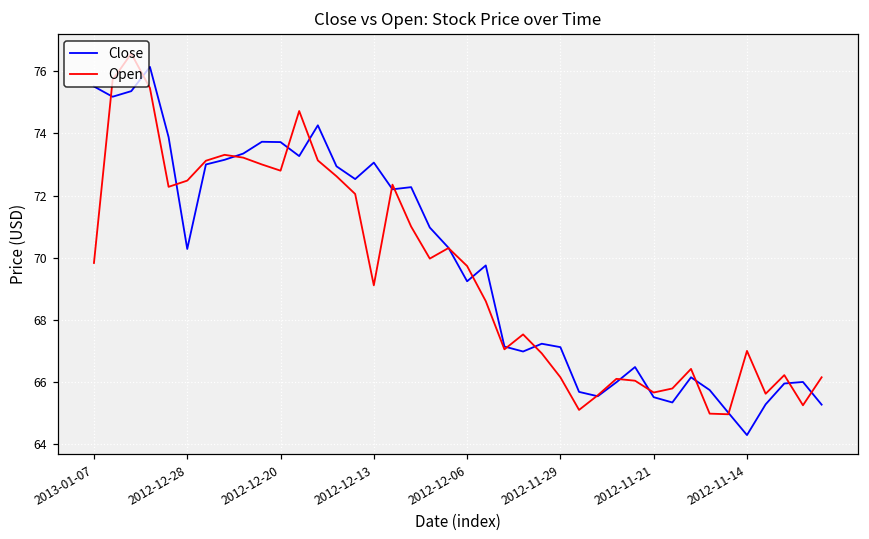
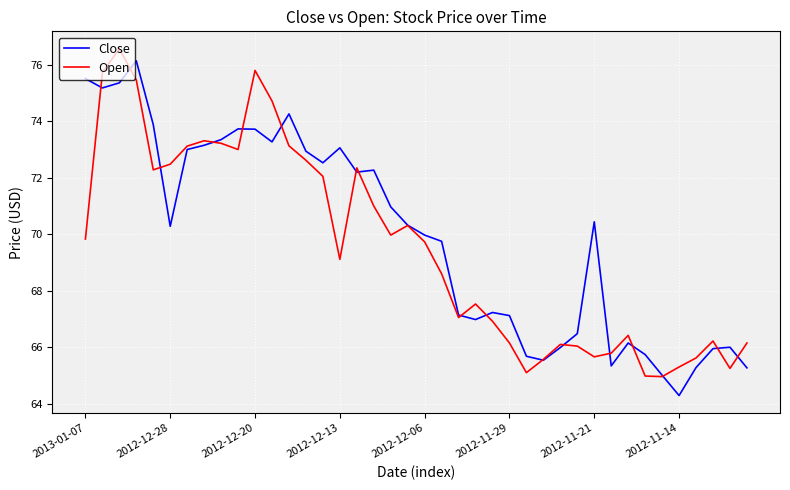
  {
    "Close": {
      "2012-12-28": 70.3,
      "2012-12-20": 73.7,
      "2012-12-13": 73.1,
-     "2012-12-06": 69.2,
+     "2012-12-06": 70.0,
      "2012-11-29": 67.1,
-     "2012-11-21": 65.5,
+     "2012-11-21": 70.4,
      "2012-11-14": 64.3
    },
    "Open": {
      "2013-01-07": 69.8,
      "2012-12-28": 72.5,
-     "2012-12-20": 72.8,
+     "2012-12-20": 75.8,
      "2012-12-13": 69.1,
      "2012-12-06": 69.7,
      "2012-11-29": 66.2,
      "2012-11-21": 65.7,
-     "2012-11-14": 67.0
+     "2012-11-14": 65.3
    }
  }
